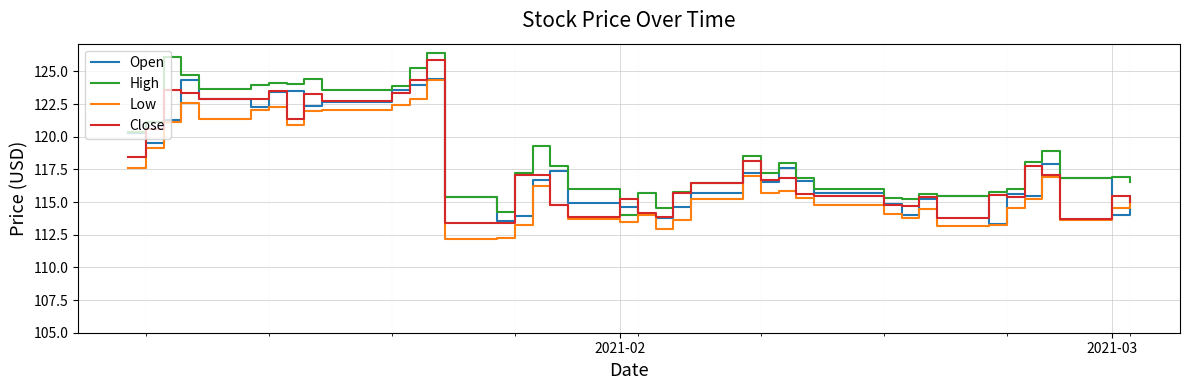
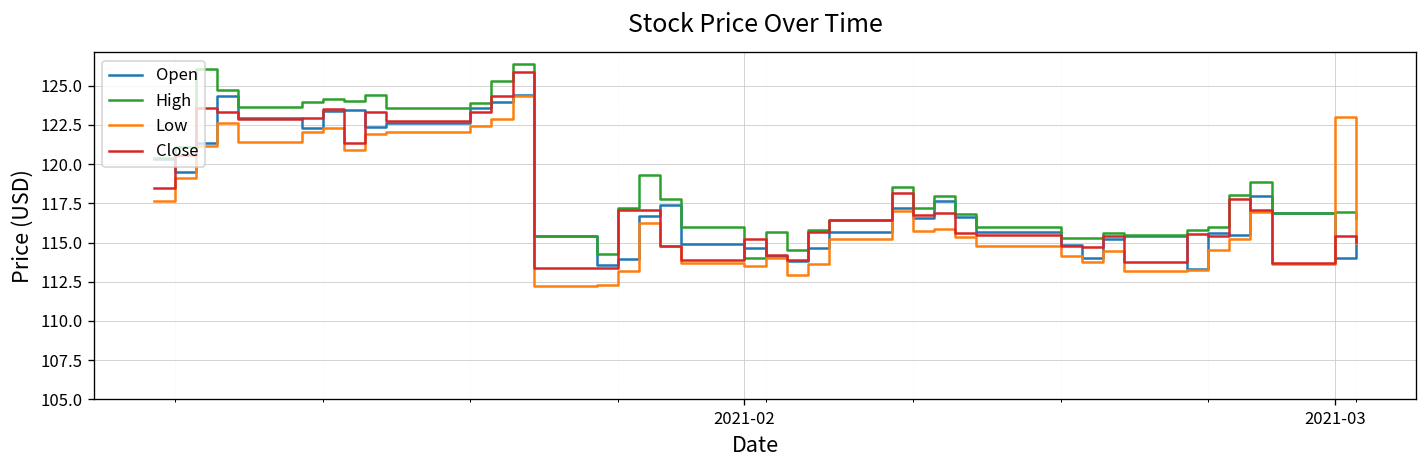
  {
    "Open": {
      "2021-02": 114.6,
      "2021-03": 114.0
    },
    "High": {
      "2021-02": 114.0,
      "2021-03": 116.9
    },
    "Low": {
      "2021-02": 113.5,
-     "2021-03": 114.6
+     "2021-03": 123.0
    },
    "Close": {
      "2021-02": 115.2,
      "2021-03": 115.4
    }
  }
